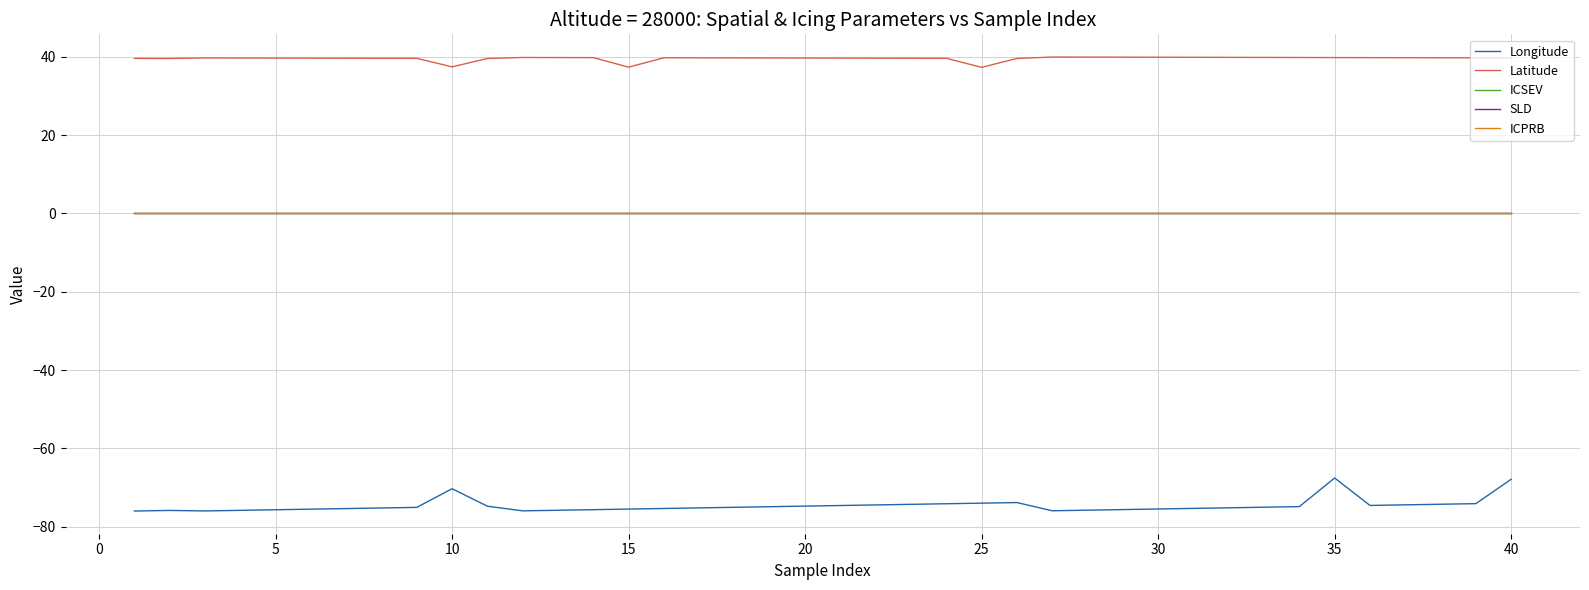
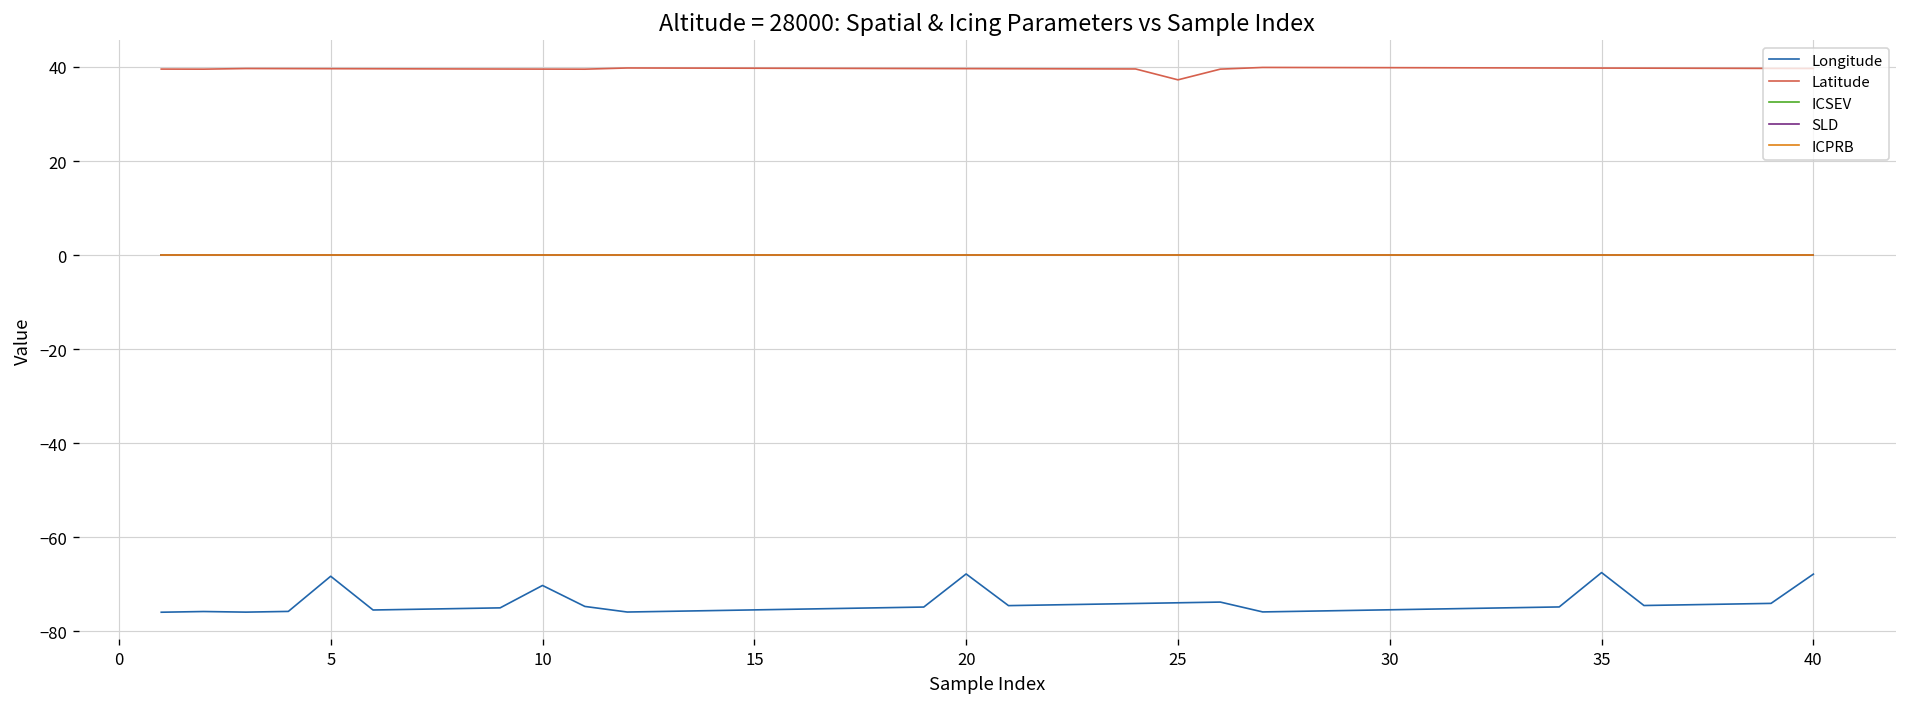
  {
    "Longitude": {
-     "5": -76,
+     "5": -68,
      "10": -70,
      "15": -75,
-     "20": -75,
+     "20": -68,
      "25": -74,
      "30": -75,
      "35": -68,
      "40": -68
    },
    "Latitude": {
      "5": 40,
-     "10": 37,
-     "15": 37,
+     "10": 40,
+     "15": 40,
      "20": 40,
      "25": 37,
      "30": 40,
      "35": 40
    },
    "ICPRB": {
      "5": 0,
      "10": 0,
      "15": 0,
      "20": 0,
      "25": 0,
      "30": 0,
      "35": 0,
      "40": 0
    }
  }
